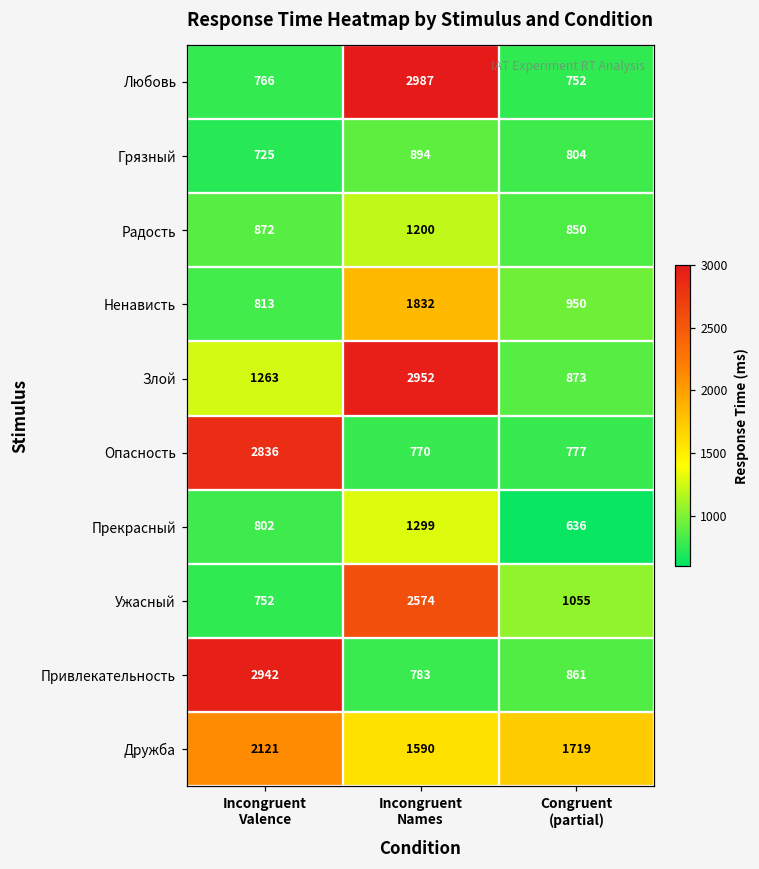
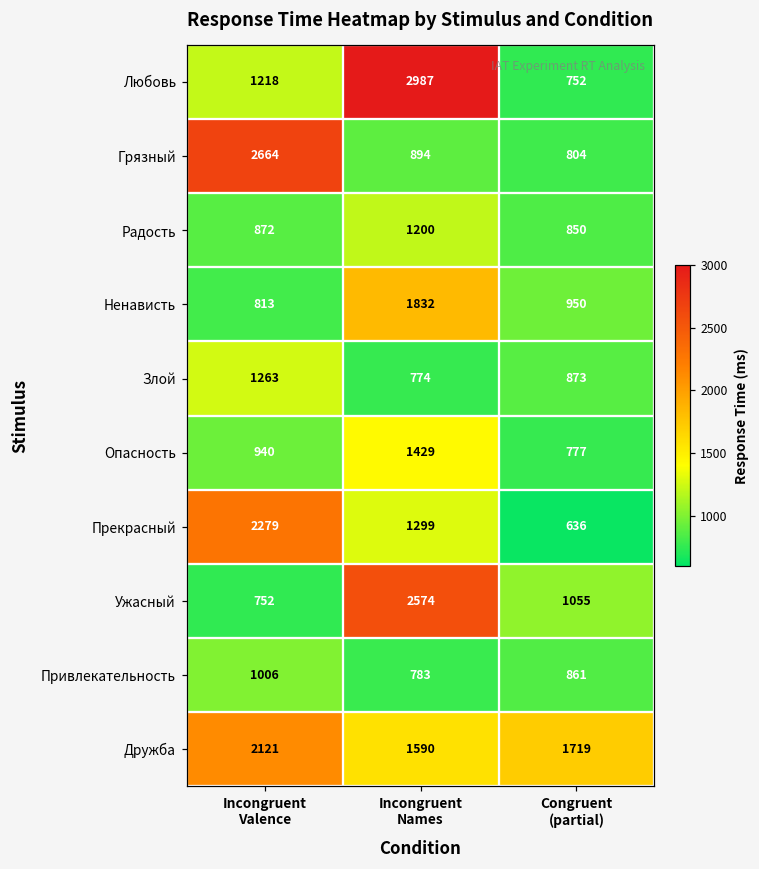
  {
    "Любовь": {
-     "Incongruent Valence": 766,
+     "Incongruent Valence": 1218,
      "Incongruent Names": 2987
    },
    "Грязный": {
-     "Incongruent Valence": 725,
+     "Incongruent Valence": 2664,
      "Incongruent Names": 894,
      "Congruent (partial)": 804
    },
    "Радость": {
      "Incongruent Valence": 872,
      "Incongruent Names": 1200,
      "Congruent (partial)": 850
    },
    "Ненависть": {
      "Incongruent Valence": 813,
      "Incongruent Names": 1832,
      "Congruent (partial)": 950
    },
    "Злой": {
      "Incongruent Valence": 1263,
-     "Incongruent Names": 2952,
+     "Incongruent Names": 774,
      "Congruent (partial)": 873
    },
    "Опасность": {
-     "Incongruent Valence": 2836,
-     "Incongruent Names": 770,
+     "Incongruent Valence": 940,
+     "Incongruent Names": 1429,
      "Congruent (partial)": 777
    },
    "Прекрасный": {
-     "Incongruent Valence": 802,
+     "Incongruent Valence": 2279,
      "Incongruent Names": 1299,
      "Congruent (partial)": 636
    },
    "Ужасный": {
      "Incongruent Valence": 752,
      "Incongruent Names": 2574,
      "Congruent (partial)": 1055
    },
    "Привлекательность": {
-     "Incongruent Valence": 2942,
+     "Incongruent Valence": 1006,
      "Incongruent Names": 783,
      "Congruent (partial)": 861
    },
    "Дружба": {
      "Incongruent Valence": 2121,
      "Incongruent Names": 1590,
      "Congruent (partial)": 1719
    }
  }
